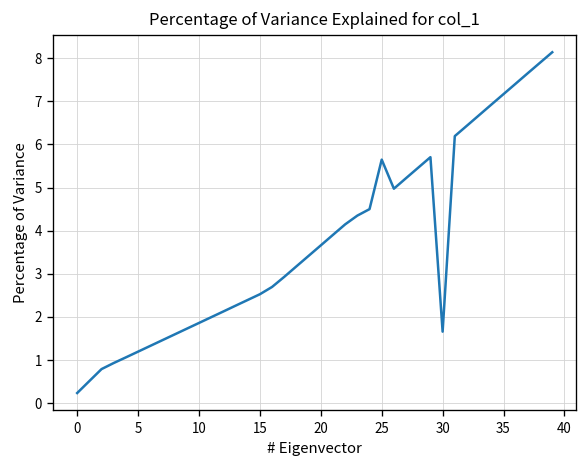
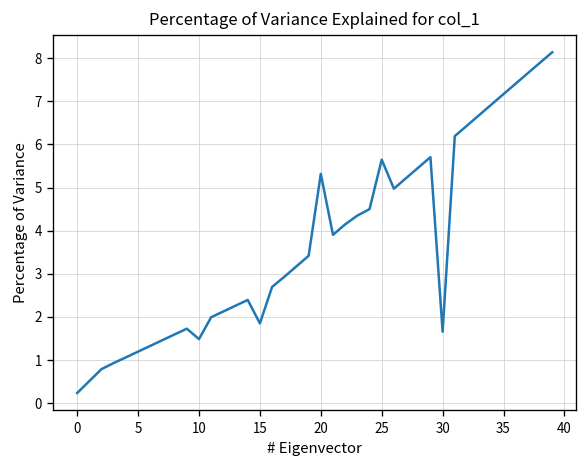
  {
    "0": 0.2,
    "5": 1.2,
-   "10": 1.9,
-   "15": 2.5,
-   "20": 3.7,
+   "10": 1.5,
+   "15": 1.9,
+   "20": 5.3,
    "25": 5.6,
    "30": 1.7,
    "35": 7.2
  }
